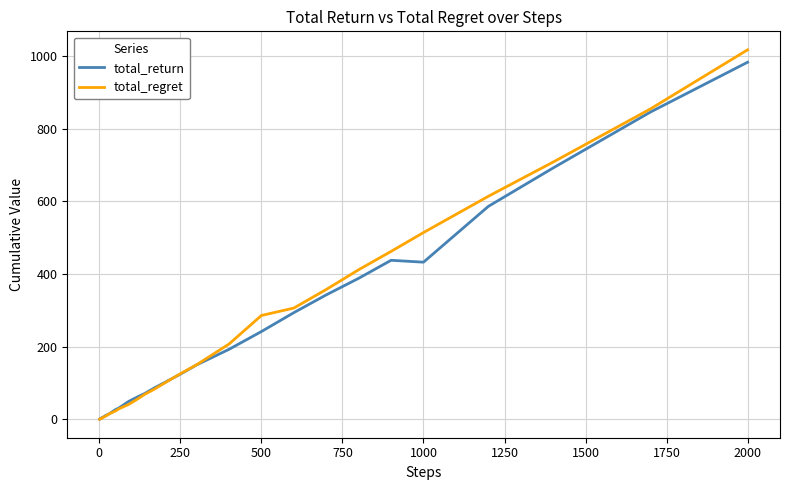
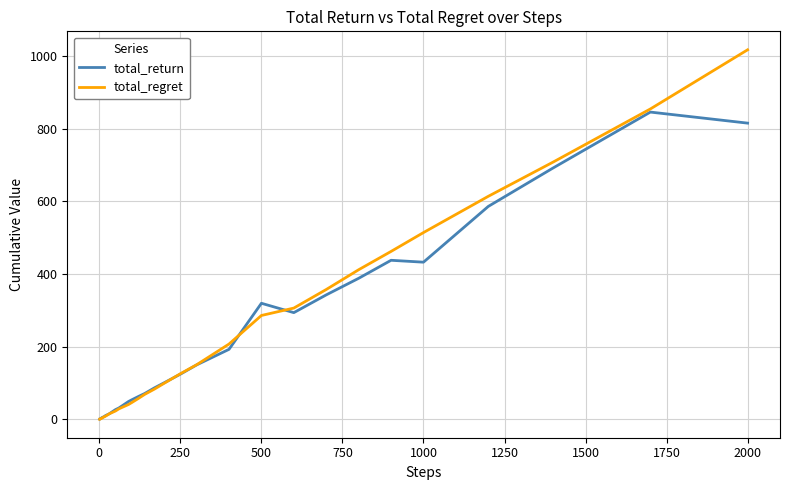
  {
    "total_return": {
-     "500": 240,
+     "500": 320,
      "1000": 430,
-     "2000": 980
+     "2000": 820
    },
    "total_regret": {
      "500": 290,
      "1000": 510,
      "2000": 1020
    }
  }
